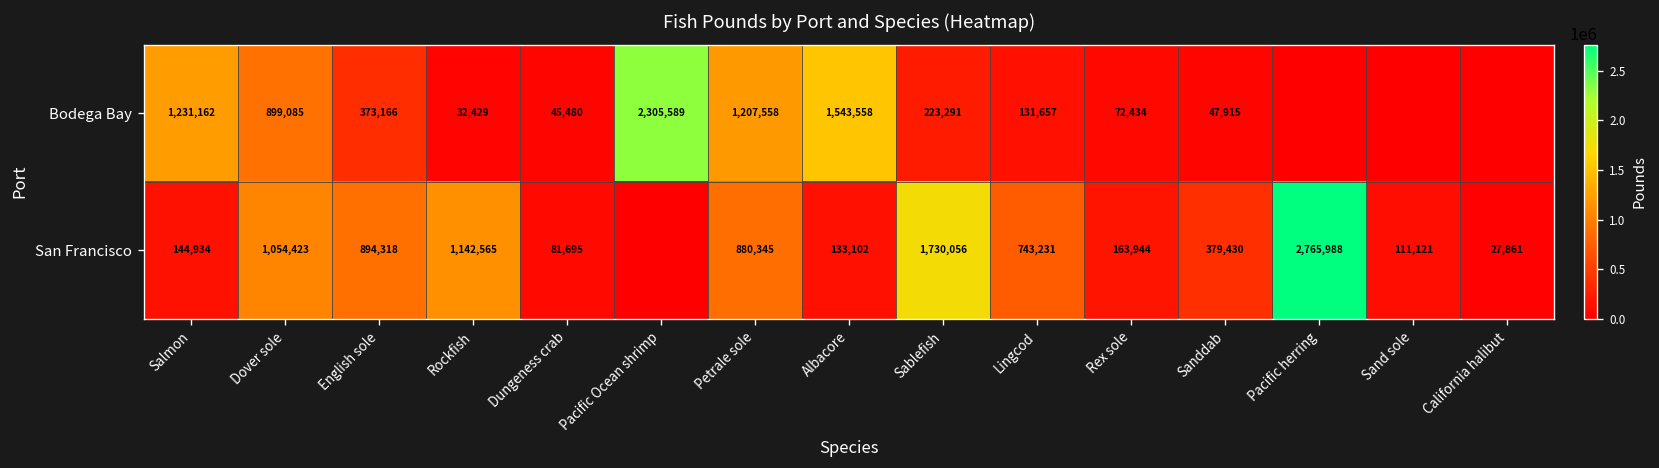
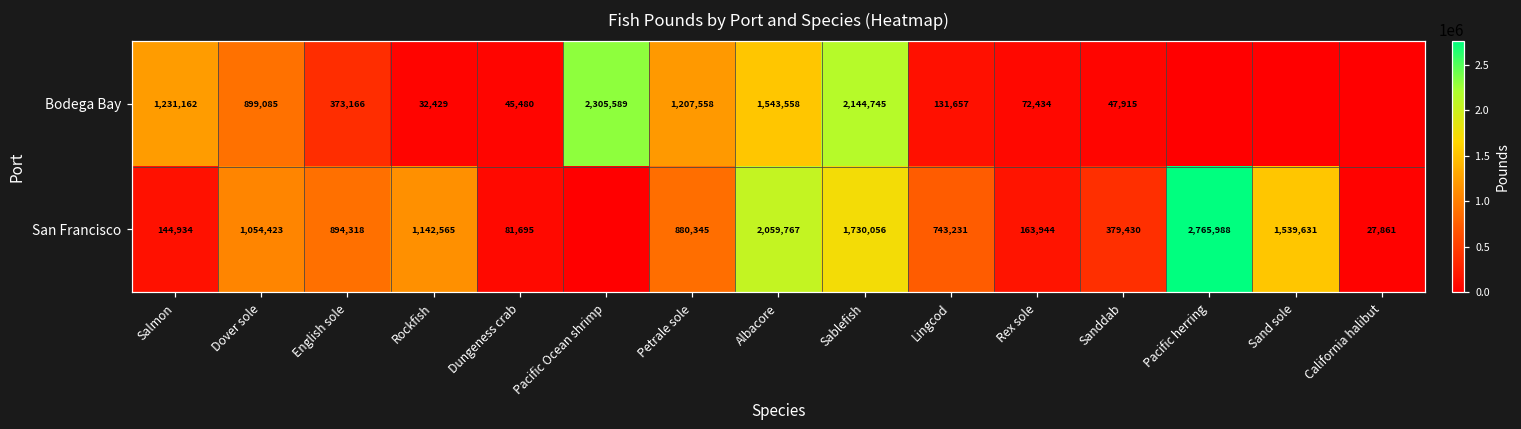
  {
    "Bodega Bay": {
      "Salmon": "1,231,162",
      "Dover sole": "899,085",
      "English sole": "373,166",
      "Rockfish": "32,429",
      "Dungeness crab": "45,480",
      "Pacific Ocean shrimp": "2,305,589",
      "Petrale sole": "1,207,558",
      "Albacore": "1,543,558",
-     "Sablefish": "223,291",
+     "Sablefish": "2,144,745",
      "Lingcod": "131,657",
      "Rex sole": "72,434",
      "Sanddab": "47,915"
    },
    "San Francisco": {
      "Salmon": "144,934",
      "Dover sole": "1,054,423",
      "English sole": "894,318",
      "Rockfish": "1,142,565",
      "Dungeness crab": "81,695",
      "Petrale sole": "880,345",
-     "Albacore": "133,102",
+     "Albacore": "2,059,767",
      "Sablefish": "1,730,056",
      "Lingcod": "743,231",
      "Rex sole": "163,944",
      "Sanddab": "379,430",
      "Pacific herring": "2,765,988",
-     "Sand sole": "111,121",
+     "Sand sole": "1,539,631",
      "California halibut": "27,861"
    }
  }
